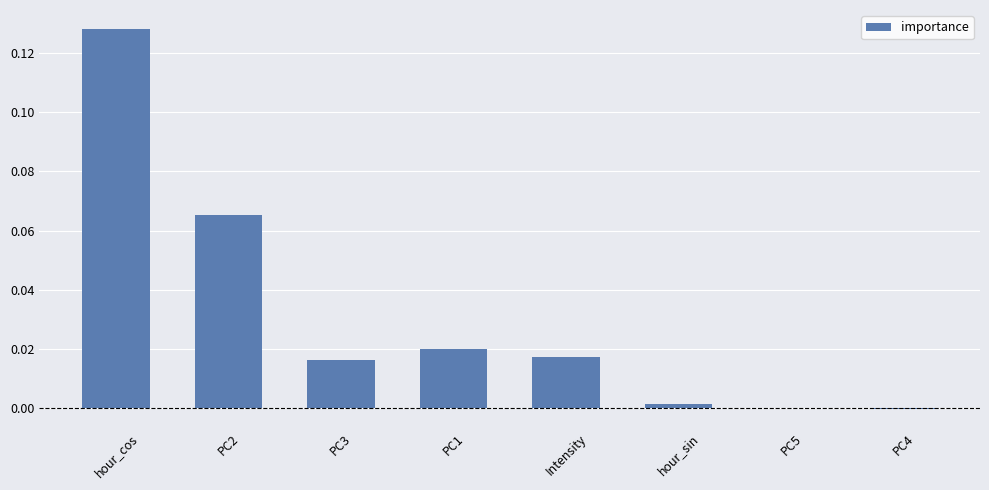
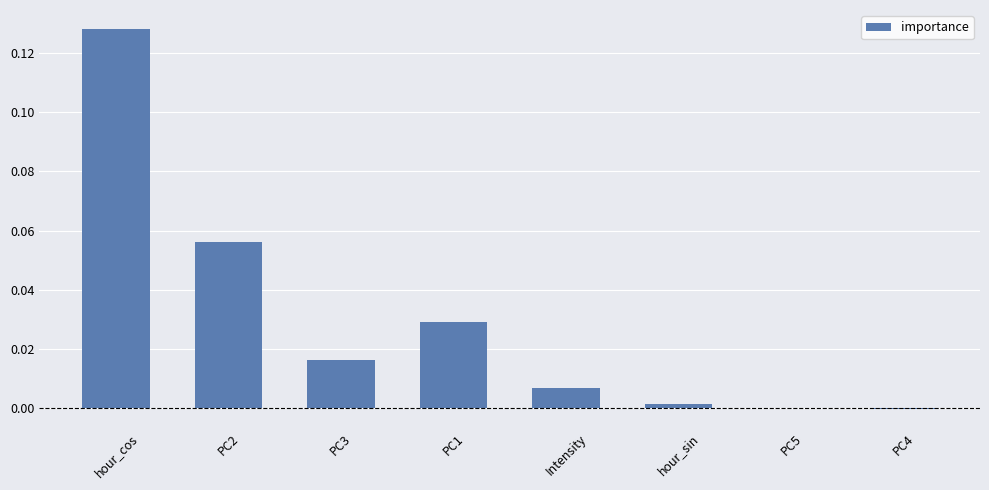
  {
    "hour_cos": 0.128,
-   "PC2": 0.065,
+   "PC2": 0.056,
    "PC3": 0.016,
-   "PC1": 0.020,
-   "Intensity": 0.017,
+   "PC1": 0.029,
+   "Intensity": 0.007,
    "hour_sin": 0.001
  }
